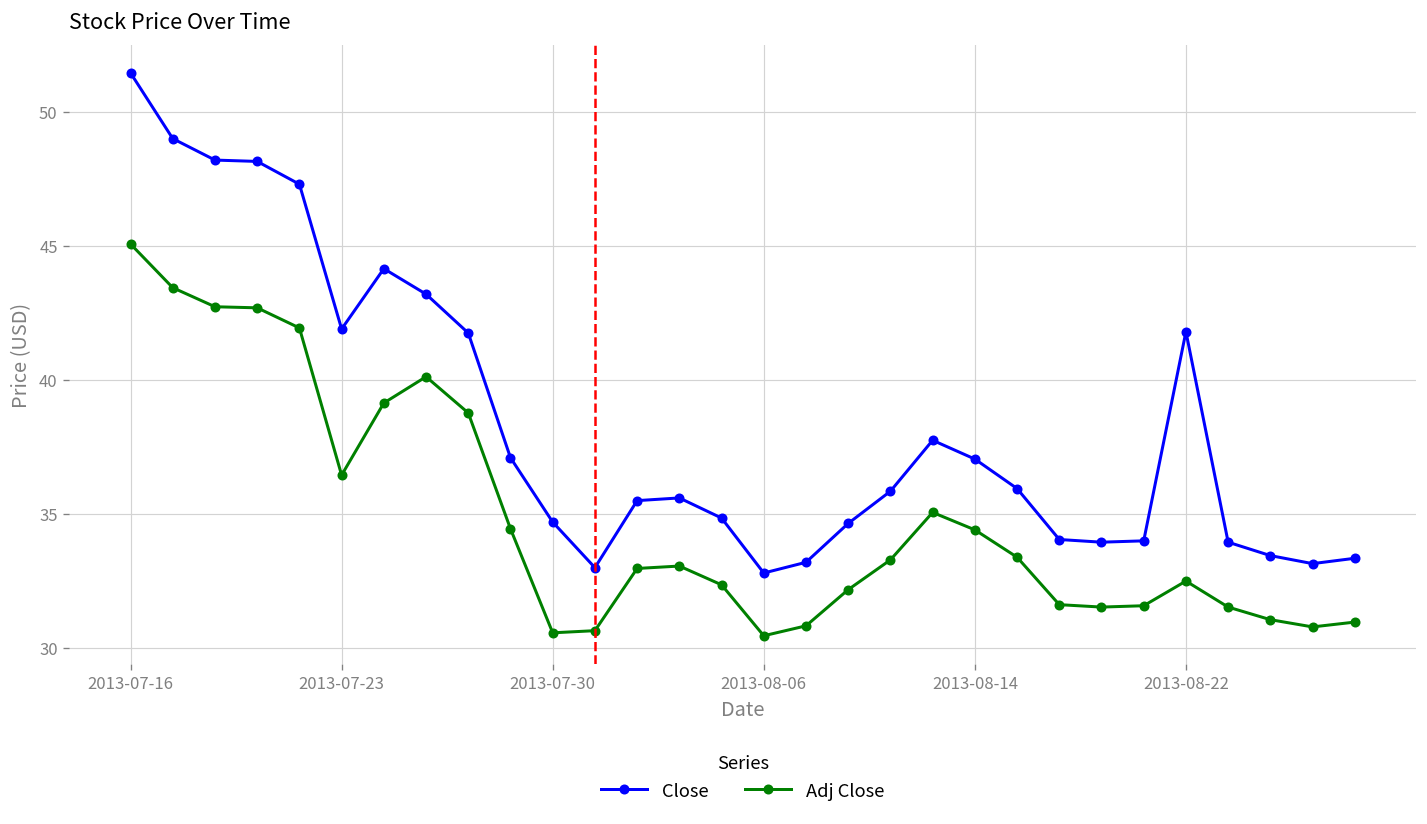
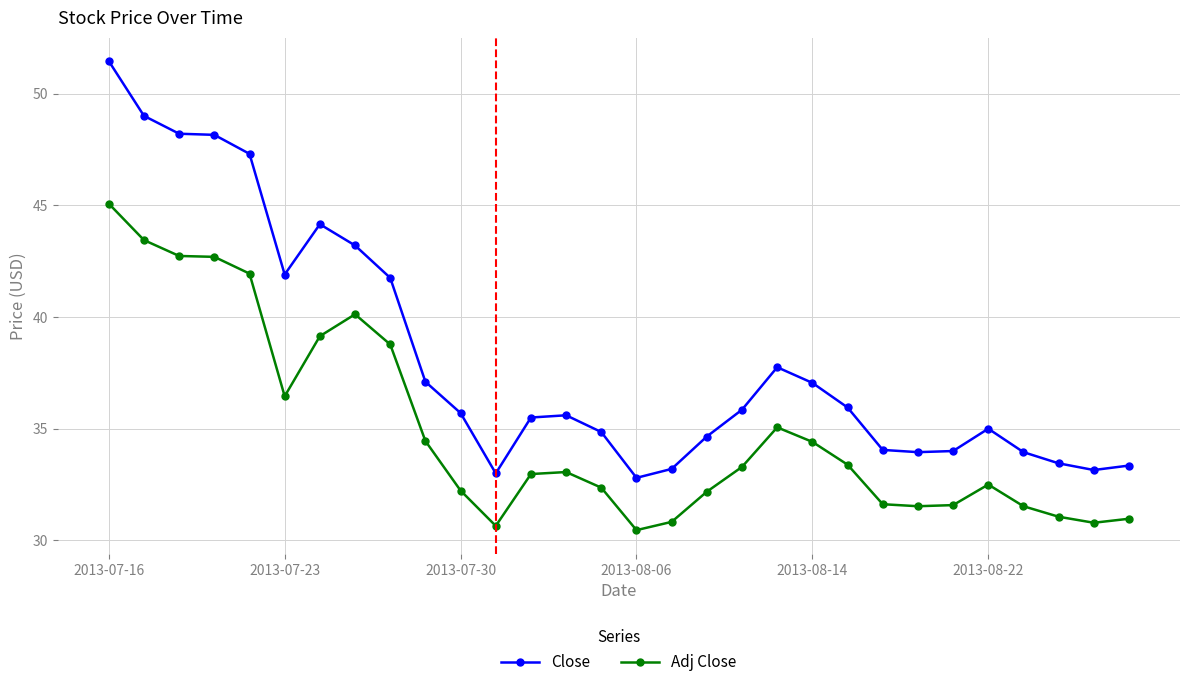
  {
    "Close": {
      "2013-07-16": 51.5,
      "2013-07-23": 41.9,
-     "2013-07-30": 34.7,
+     "2013-07-30": 35.7,
      "2013-08-06": 32.8,
      "2013-08-14": 37.1,
-     "2013-08-22": 41.8
+     "2013-08-22": 35.0
    },
    "Adj Close": {
      "2013-07-16": 45.1,
      "2013-07-23": 36.5,
-     "2013-07-30": 30.6,
+     "2013-07-30": 32.2,
      "2013-08-06": 30.5,
      "2013-08-14": 34.4,
      "2013-08-22": 32.5
    }
  }
